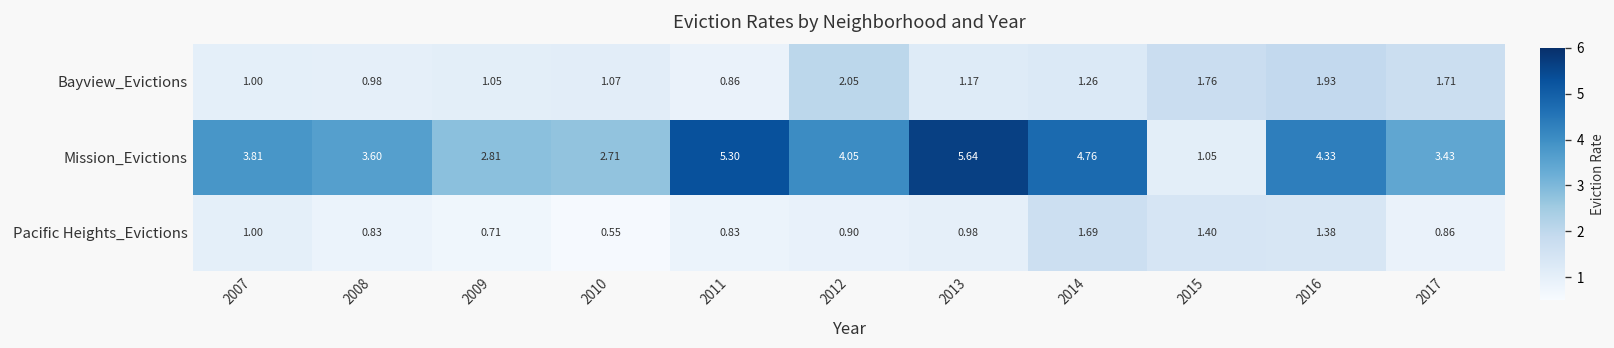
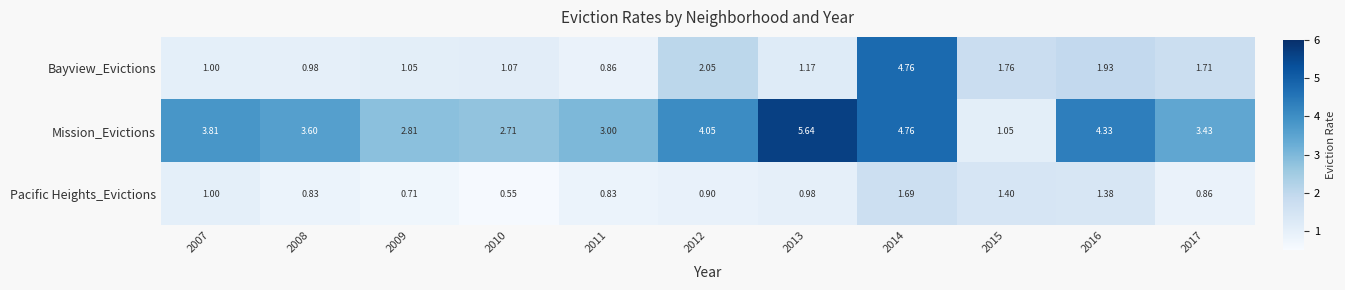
  {
    "Bayview_Evictions": {
      "2007": 1.00,
      "2008": 0.98,
      "2009": 1.05,
      "2010": 1.07,
      "2011": 0.86,
      "2012": 2.05,
      "2013": 1.17,
-     "2014": 1.26,
+     "2014": 4.76,
      "2015": 1.76,
      "2016": 1.93,
      "2017": 1.71
    },
    "Mission_Evictions": {
      "2007": 3.81,
      "2008": 3.60,
      "2009": 2.81,
      "2010": 2.71,
-     "2011": 5.30,
+     "2011": 3.00,
      "2012": 4.05,
      "2013": 5.64,
      "2014": 4.76,
      "2015": 1.05,
      "2016": 4.33,
      "2017": 3.43
    },
    "Pacific Heights_Evictions": {
      "2007": 1.00,
      "2008": 0.83,
      "2009": 0.71,
      "2010": 0.55,
      "2011": 0.83,
      "2012": 0.90,
      "2013": 0.98,
      "2014": 1.69,
      "2015": 1.40,
      "2016": 1.38,
      "2017": 0.86
    }
  }
